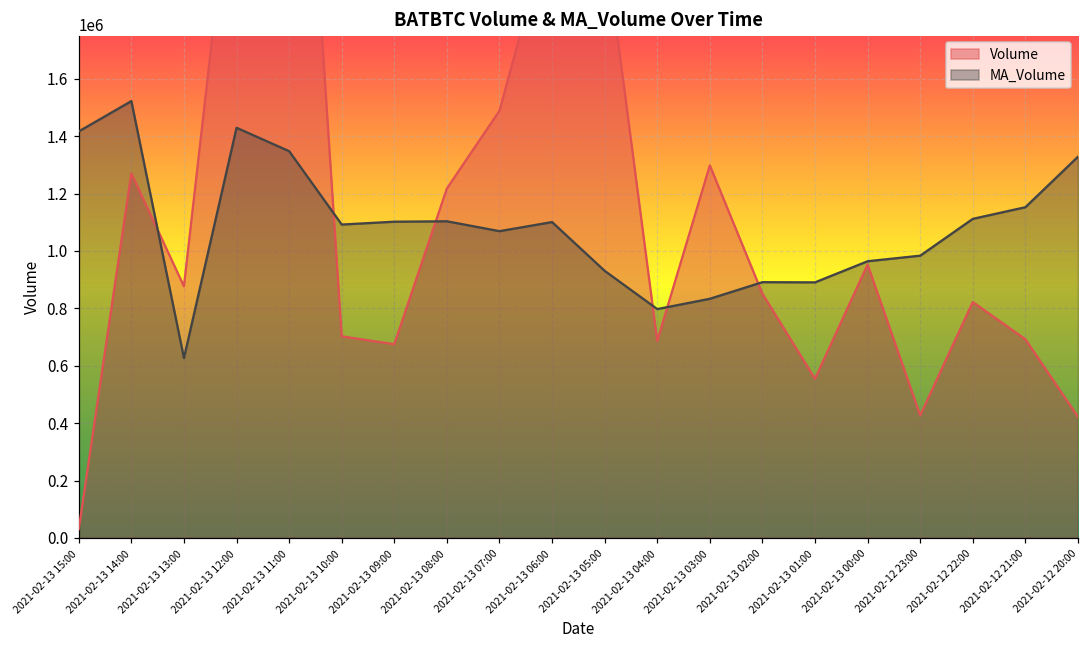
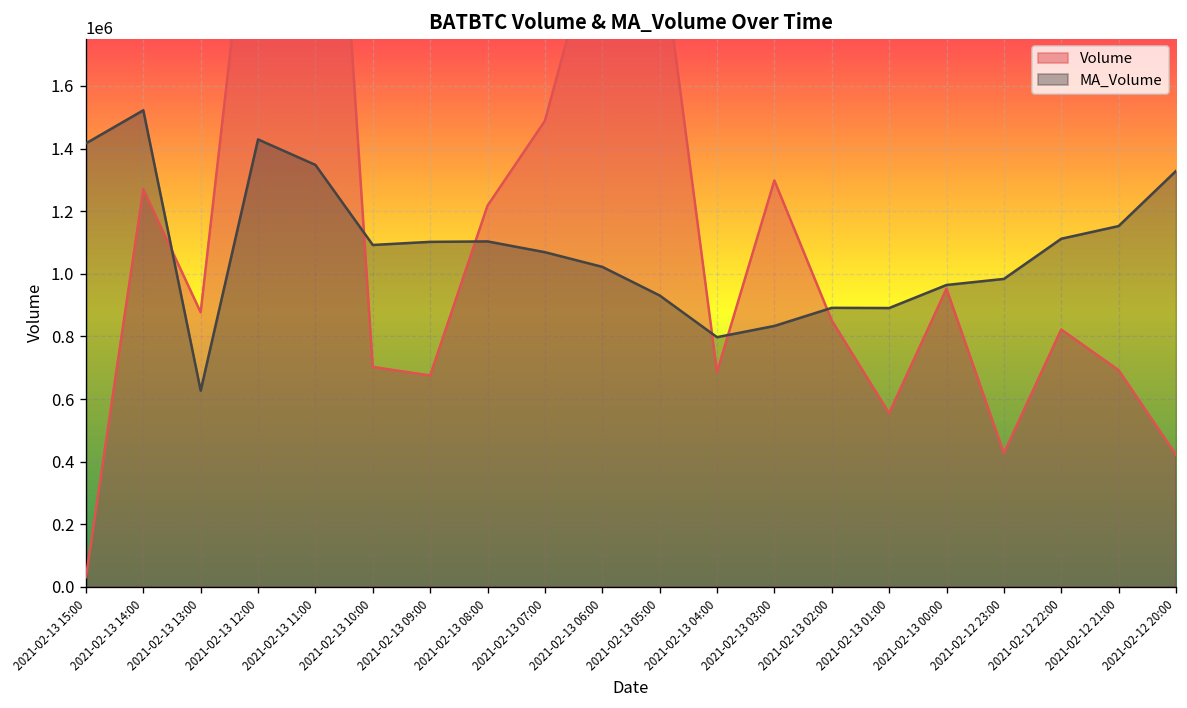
  {
    "Volume": {
      "2021-02-13 15:00": 30000,
      "2021-02-13 14:00": 1270000,
      "2021-02-13 13:00": 880000,
      "2021-02-13 10:00": 700000,
      "2021-02-13 09:00": 680000,
      "2021-02-13 08:00": 1220000,
      "2021-02-13 07:00": 1490000,
      "2021-02-13 04:00": 690000,
      "2021-02-13 03:00": 1300000,
      "2021-02-13 02:00": 850000,
      "2021-02-13 01:00": 550000,
      "2021-02-13 00:00": 950000,
      "2021-02-12 23:00": 430000,
      "2021-02-12 22:00": 820000,
      "2021-02-12 21:00": 690000,
      "2021-02-12 20:00": 420000
    },
    "MA_Volume": {
      "2021-02-13 15:00": 1420000,
      "2021-02-13 14:00": 1520000,
      "2021-02-13 13:00": 630000,
      "2021-02-13 12:00": 1430000,
      "2021-02-13 11:00": 1350000,
      "2021-02-13 10:00": 1090000,
      "2021-02-13 09:00": 1100000,
      "2021-02-13 08:00": 1100000,
      "2021-02-13 07:00": 1070000,
-     "2021-02-13 06:00": 1100000,
+     "2021-02-13 06:00": 1020000,
      "2021-02-13 05:00": 930000,
      "2021-02-13 04:00": 800000,
      "2021-02-13 03:00": 830000,
      "2021-02-13 02:00": 890000,
      "2021-02-13 01:00": 890000,
      "2021-02-13 00:00": 960000,
      "2021-02-12 23:00": 980000,
      "2021-02-12 22:00": 1110000,
      "2021-02-12 21:00": 1150000,
      "2021-02-12 20:00": 1330000
    }
  }
